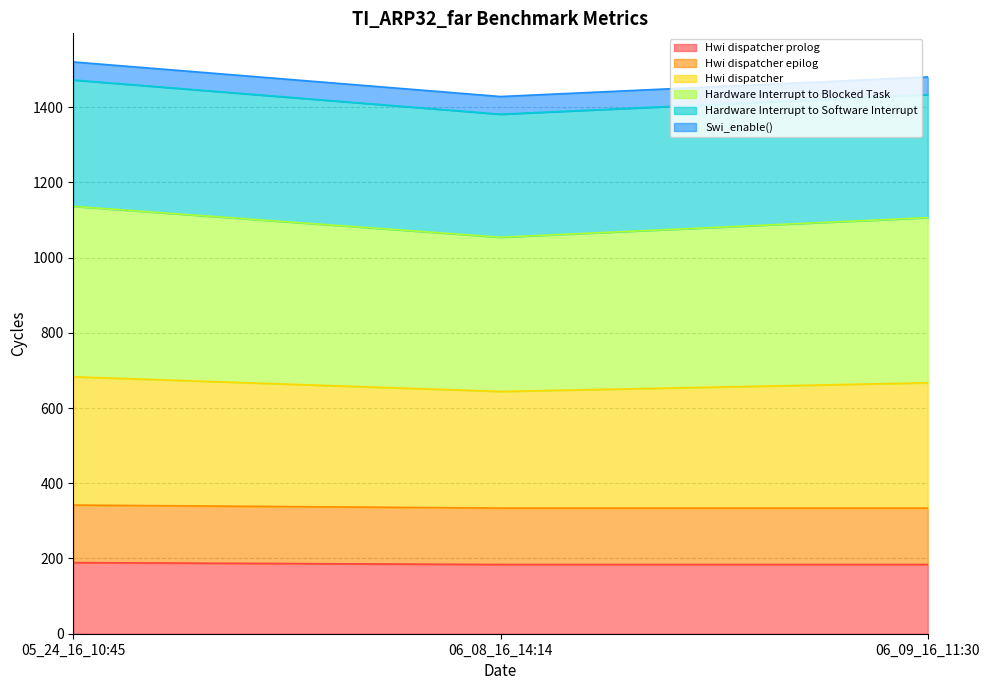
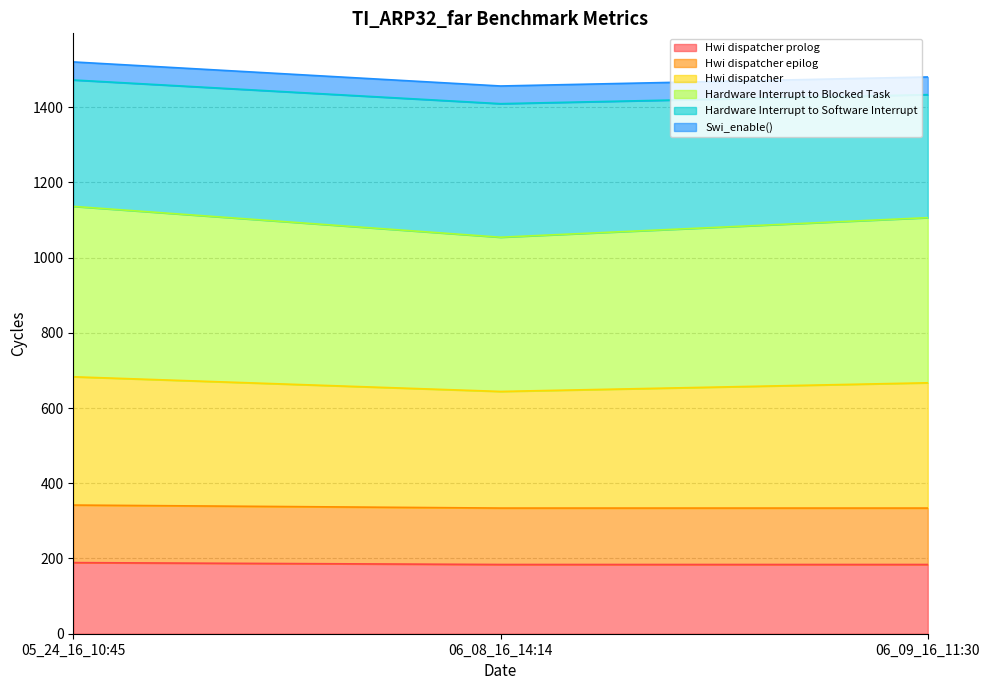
  {
    "Hwi dispatcher prolog": {
      "05_24_16_10:45": 190,
      "06_08_16_14:14": 180,
      "06_09_16_11:30": 180
    },
    "Hwi dispatcher epilog": {
      "05_24_16_10:45": 150,
      "06_08_16_14:14": 150,
      "06_09_16_11:30": 150
    },
    "Hwi dispatcher": {
      "05_24_16_10:45": 340,
      "06_08_16_14:14": 310,
      "06_09_16_11:30": 330
    },
    "Hardware Interrupt to Blocked Task": {
      "05_24_16_10:45": 450,
      "06_08_16_14:14": 410,
      "06_09_16_11:30": 440
    },
    "Hardware Interrupt to Software Interrupt": {
      "05_24_16_10:45": 340,
-     "06_08_16_14:14": 330,
+     "06_08_16_14:14": 360,
      "06_09_16_11:30": 330
    },
    "Swi_enable()": {
      "05_24_16_10:45": 50,
      "06_08_16_14:14": 50,
      "06_09_16_11:30": 50
    }
  }
